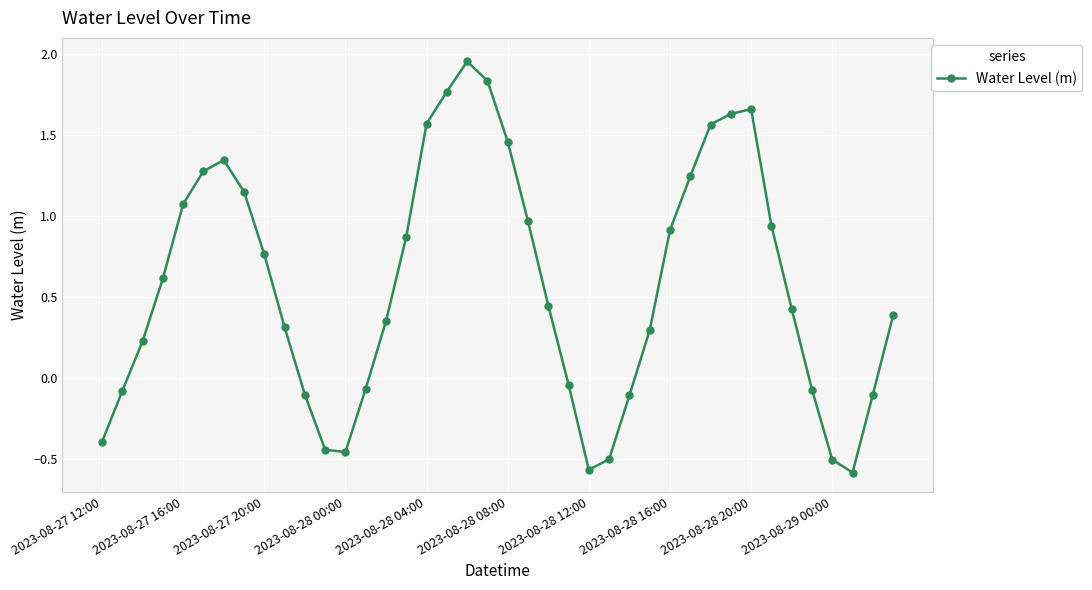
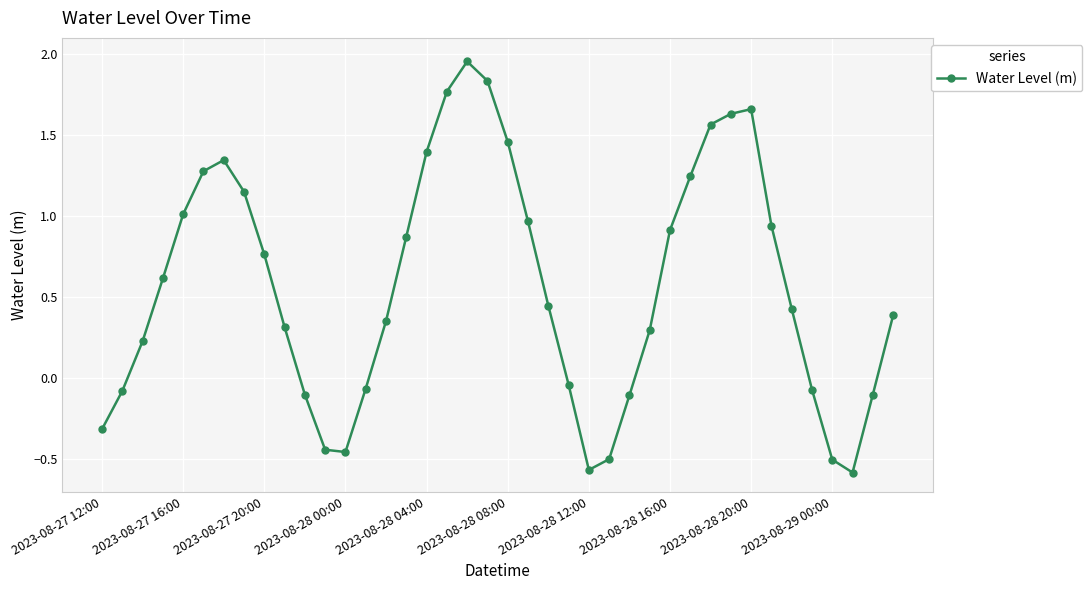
  {
-   "2023-08-27 12:00": -0.39,
-   "2023-08-27 16:00": 1.08,
+   "2023-08-27 12:00": -0.31,
+   "2023-08-27 16:00": 1.01,
    "2023-08-27 20:00": 0.76,
    "2023-08-28 00:00": -0.45,
-   "2023-08-28 04:00": 1.57,
+   "2023-08-28 04:00": 1.40,
    "2023-08-28 08:00": 1.46,
    "2023-08-28 12:00": -0.56,
    "2023-08-28 16:00": 0.91,
    "2023-08-28 20:00": 1.66,
    "2023-08-29 00:00": -0.50
  }
